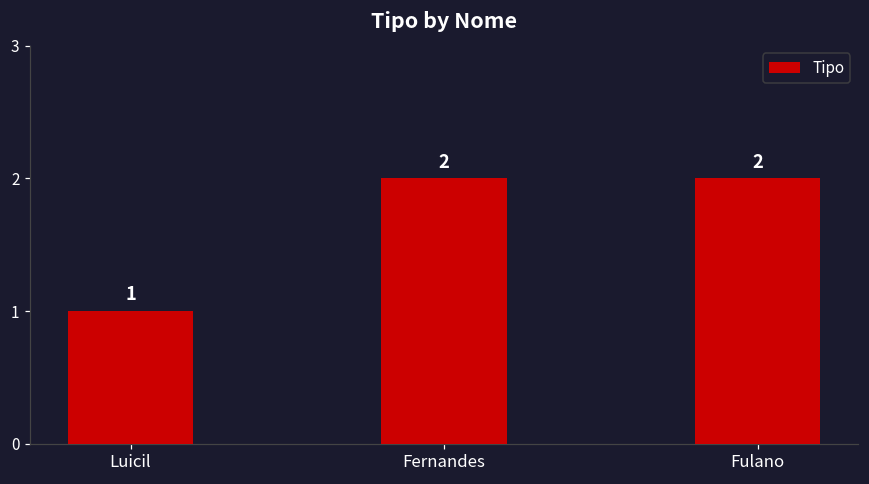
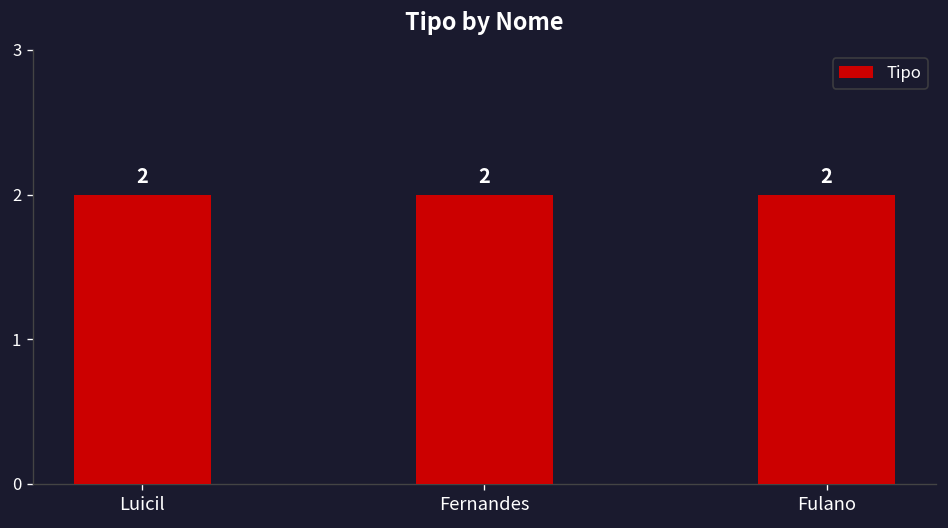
  {
-   "Luicil": 1,
+   "Luicil": 2,
    "Fernandes": 2,
    "Fulano": 2
  }
